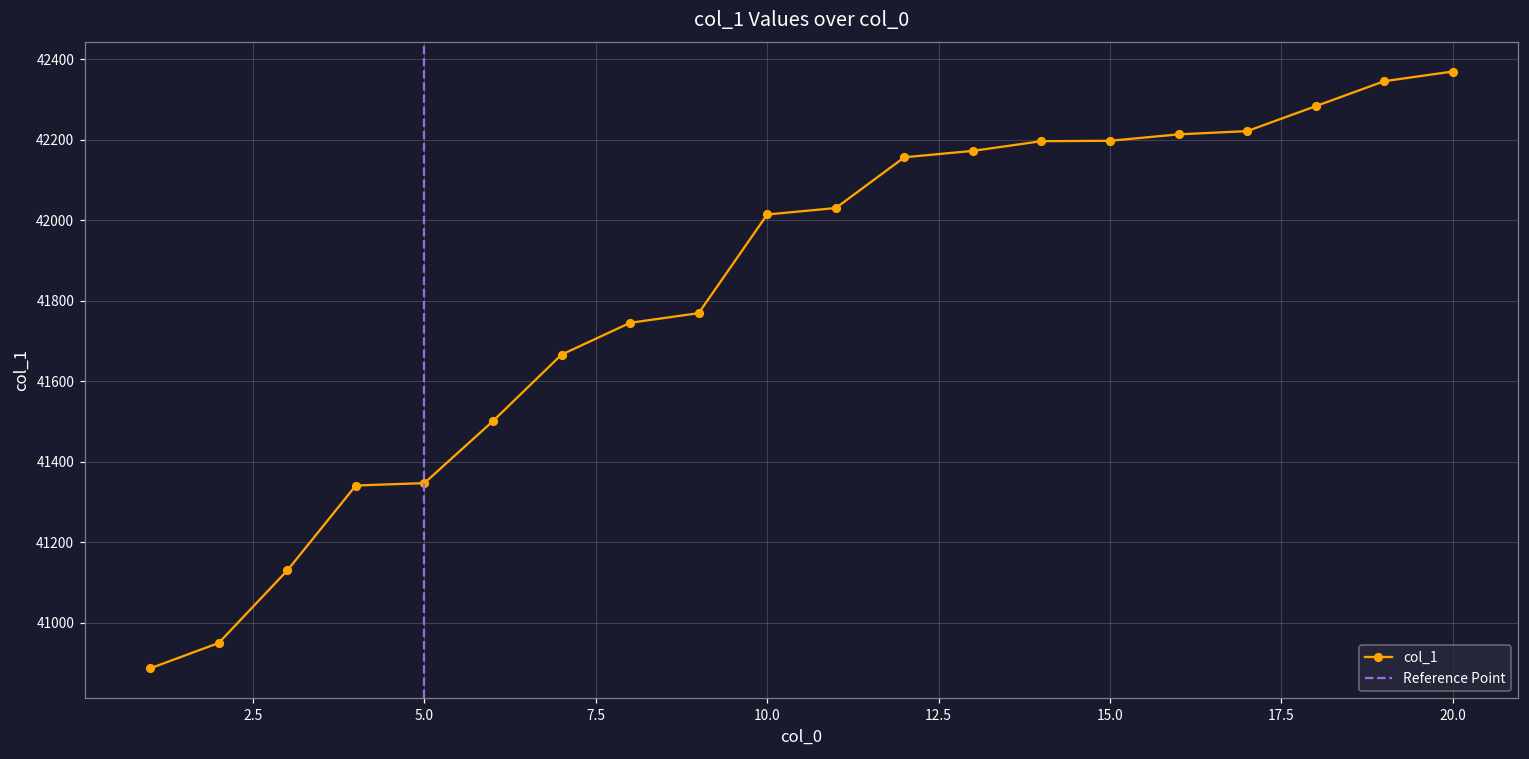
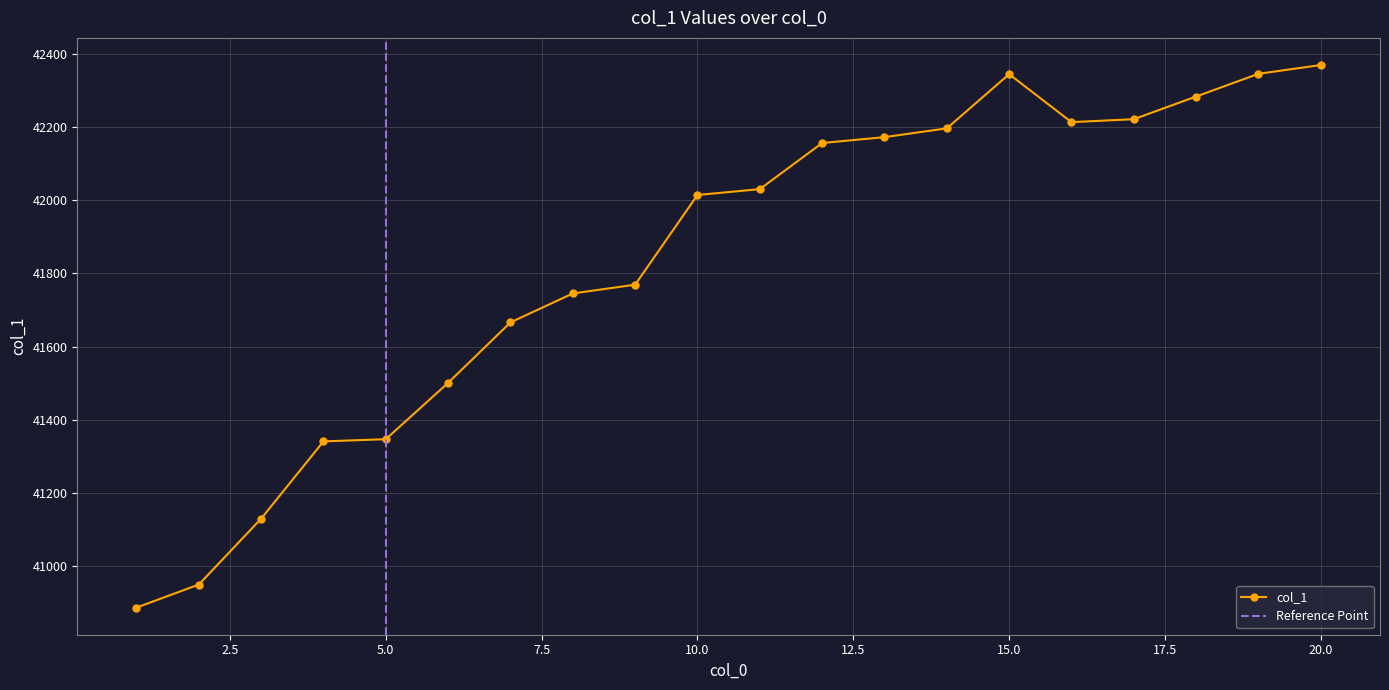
  {
    "5.0": 41350,
    "10.0": 42010,
-   "15.0": 42200,
+   "15.0": 42340,
    "20.0": 42370
  }
